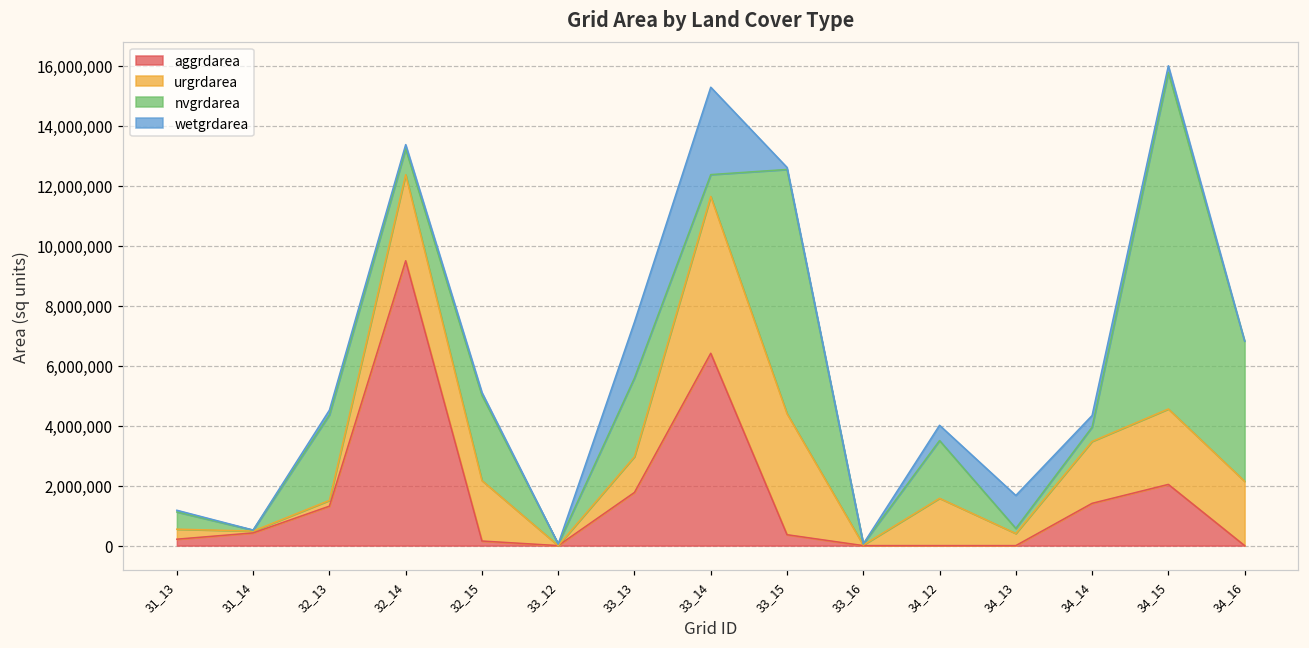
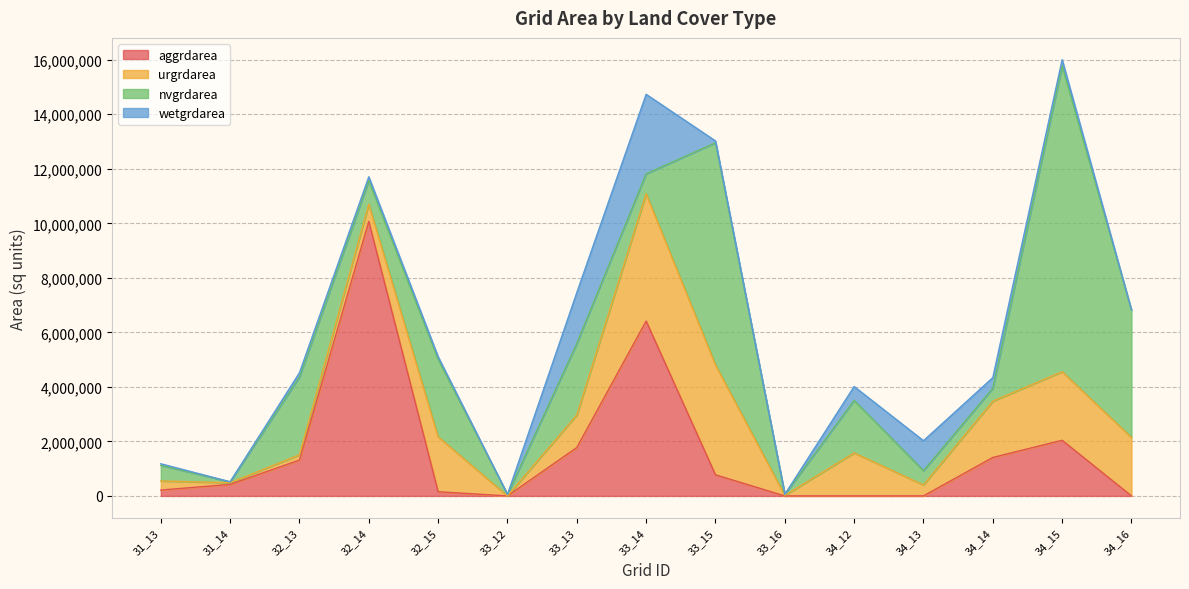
  {
    "aggrdarea": {
      "31_13": "200,000",
      "32_13": "1,300,000",
-     "32_14": "9,500,000",
+     "32_14": "10,100,000",
      "32_15": "200,000",
      "33_13": "1,800,000",
      "33_14": "6,400,000",
-     "33_15": "400,000",
+     "33_15": "800,000",
      "34_12": "0",
      "34_13": "0",
      "34_14": "1,400,000",
      "34_15": "2,000,000",
      "34_16": "0"
    },
    "urgrdarea": {
      "31_13": "300,000",
      "32_13": "200,000",
-     "32_14": "2,900,000",
+     "32_14": "600,000",
      "32_15": "2,000,000",
      "33_13": "1,200,000",
-     "33_14": "5,200,000",
+     "33_14": "4,700,000",
      "33_15": "4,000,000",
      "34_12": "1,600,000",
      "34_13": "400,000",
      "34_14": "2,100,000",
      "34_15": "2,500,000",
      "34_16": "2,100,000"
    },
    "nvgrdarea": {
      "32_13": "2,900,000",
      "32_14": "900,000",
      "32_15": "2,800,000",
      "33_13": "2,600,000",
      "33_14": "700,000",
      "34_12": "1,900,000",
-     "34_13": "200,000",
+     "34_13": "500,000",
      "34_14": "500,000",
      "34_15": "11,200,000"
    },
    "wetgrdarea": {
      "32_13": "200,000",
      "32_14": "100,000",
      "32_15": "100,000",
      "33_13": "1,900,000",
      "33_14": "2,900,000",
      "34_12": "500,000",
      "34_13": "1,100,000",
      "34_14": "400,000",
      "34_15": "200,000"
    }
  }
